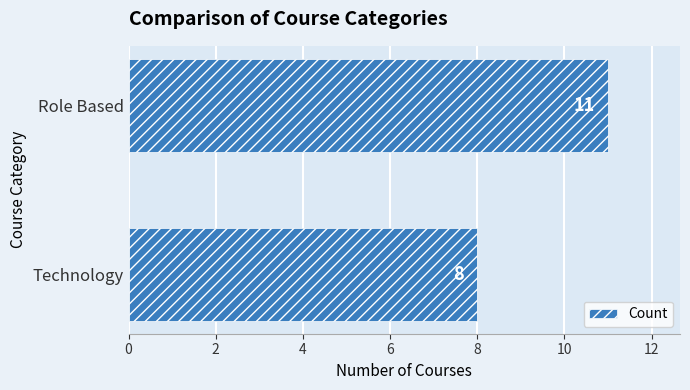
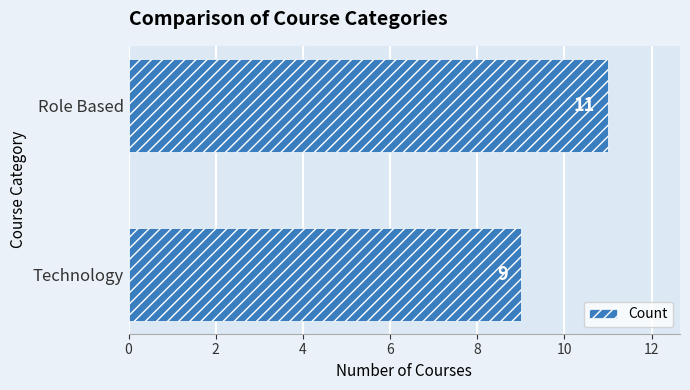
  {
    "Role Based": 11,
-   "Technology": 8
+   "Technology": 9
  }
